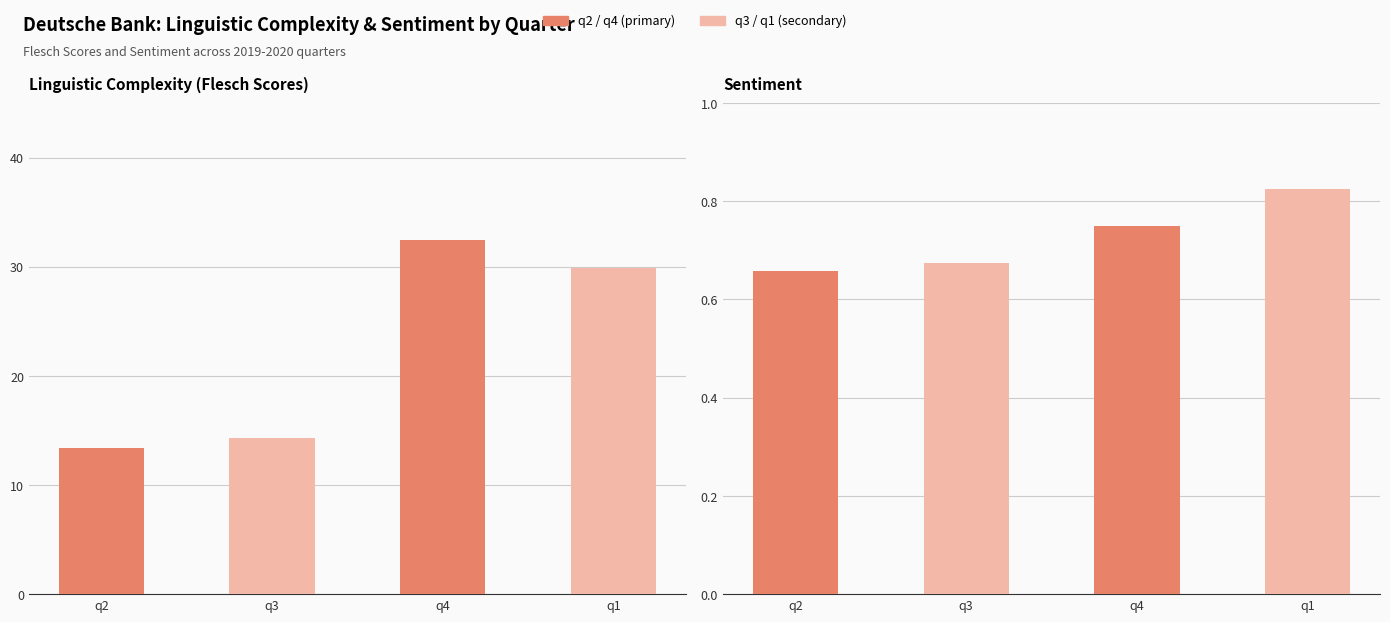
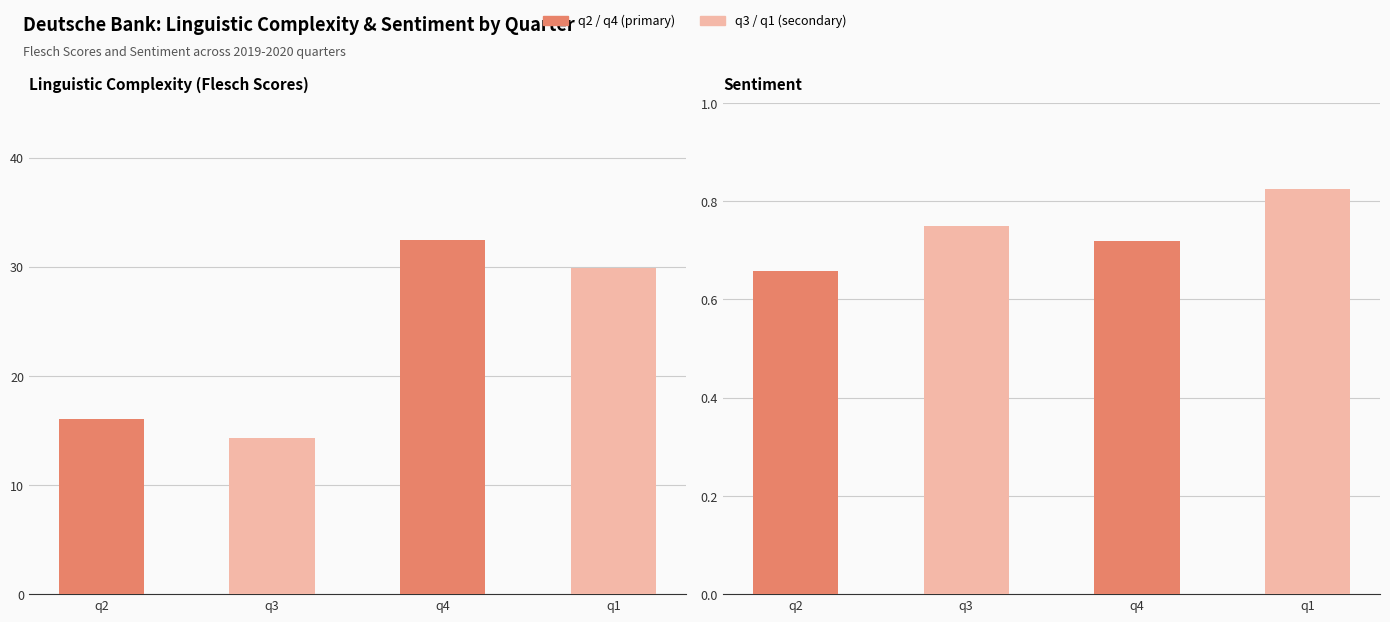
  {
    "Linguistic Complexity (Flesch Scores)": {
-     "q2": 13.4,
+     "q2": 16.1,
      "q3": 14.3,
      "q4": 32.4,
      "q1": 29.9
    },
    "Sentiment": {
      "q2": 0.66,
-     "q3": 0.68,
-     "q4": 0.75,
+     "q3": 0.75,
+     "q4": 0.72,
      "q1": 0.82
    }
  }
